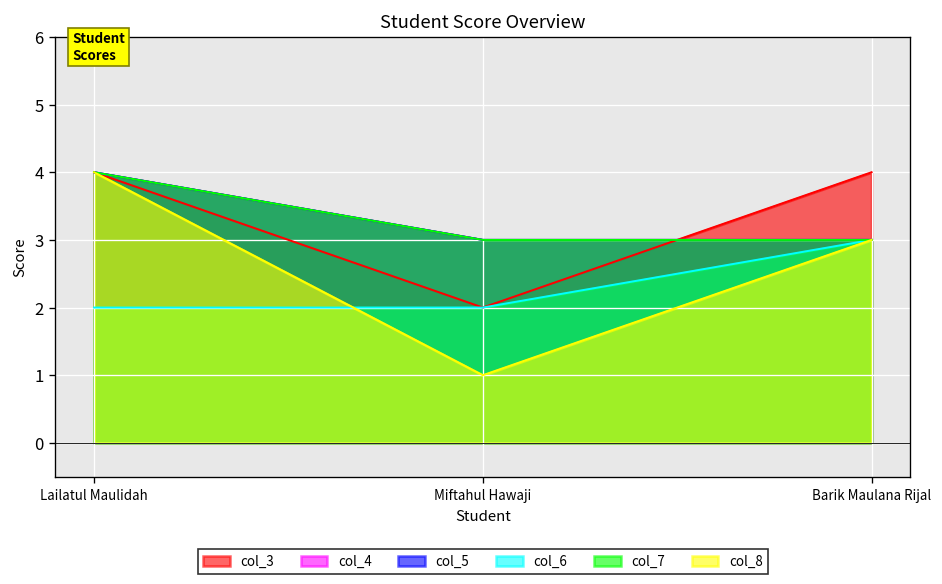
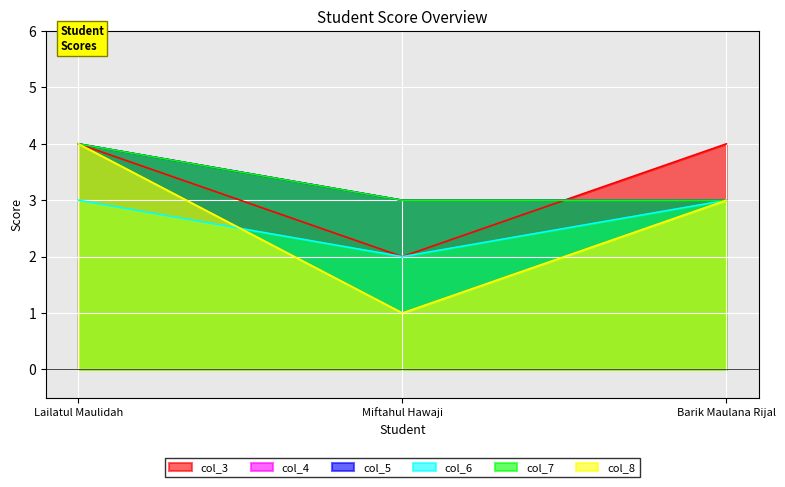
  {
    "col_3": {
      "Barik Maulana Rijal": 4
    },
    "col_7": {
      "Miftahul Hawaji": 3
    },
    "col_6": {
-     "Lailatul Maulidah": 2
+     "Lailatul Maulidah": 3
    },
    "col_8": {
      "Miftahul Hawaji": 1
    }
  }
